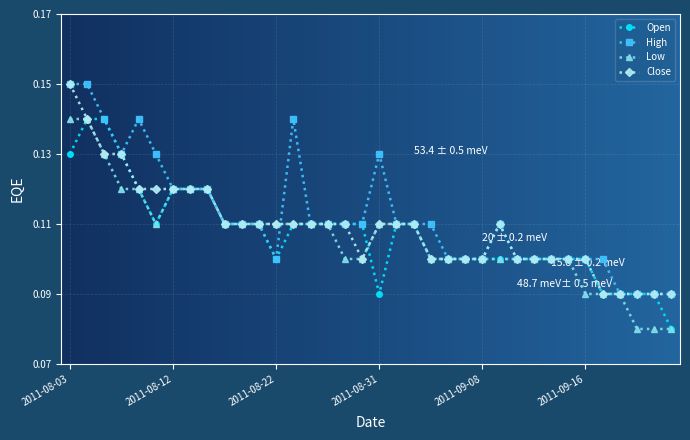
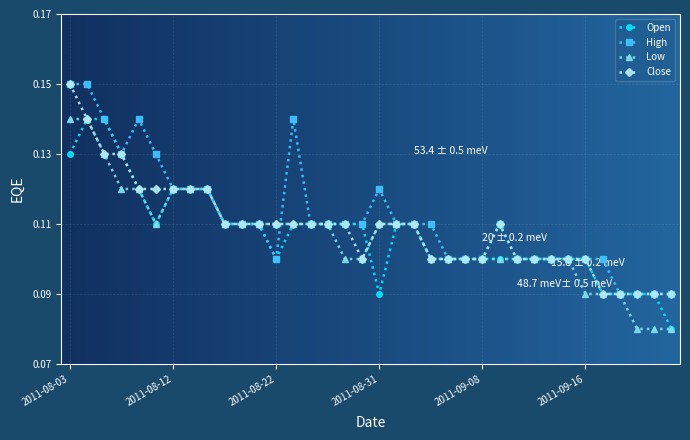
  {
    "Open": {
      "2011-08-03": 0.13,
      "2011-08-31": 0.09
    },
    "High": {
-     "2011-08-31": 0.13
+     "2011-08-31": 0.12
    }
  }
